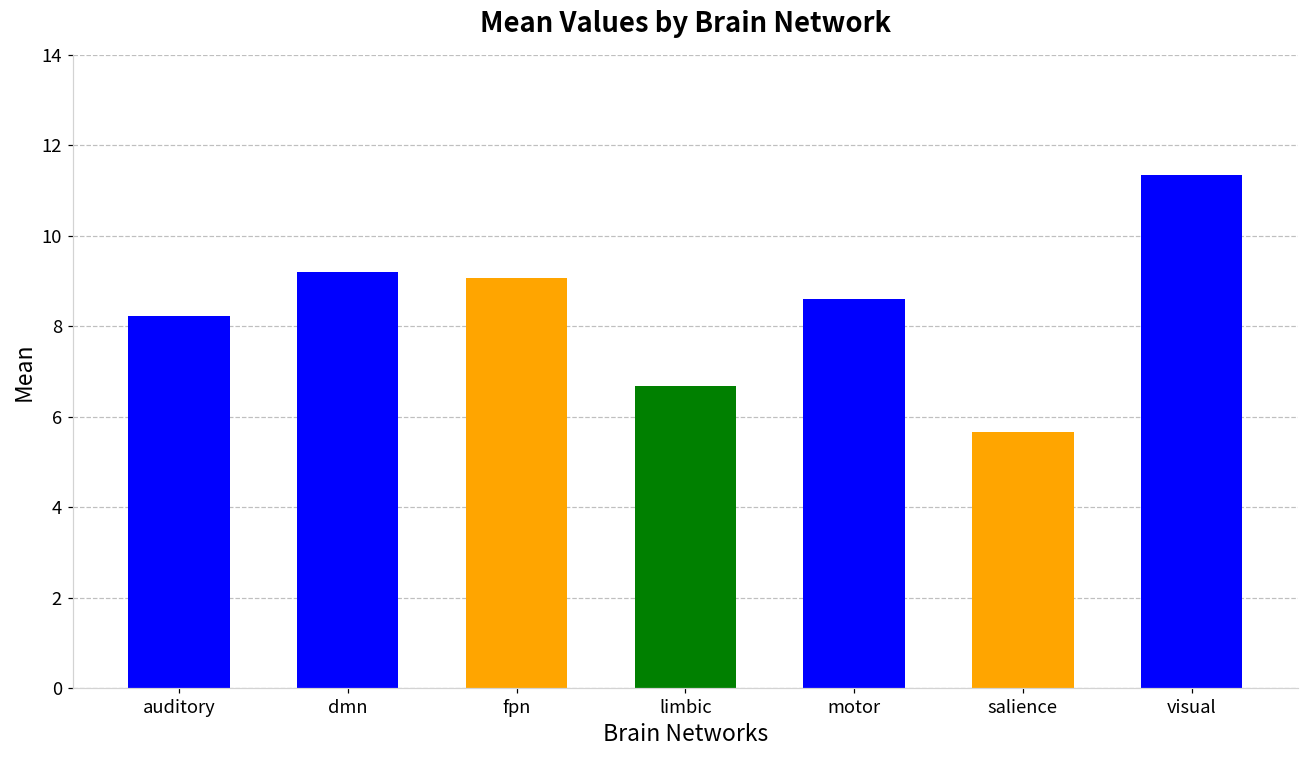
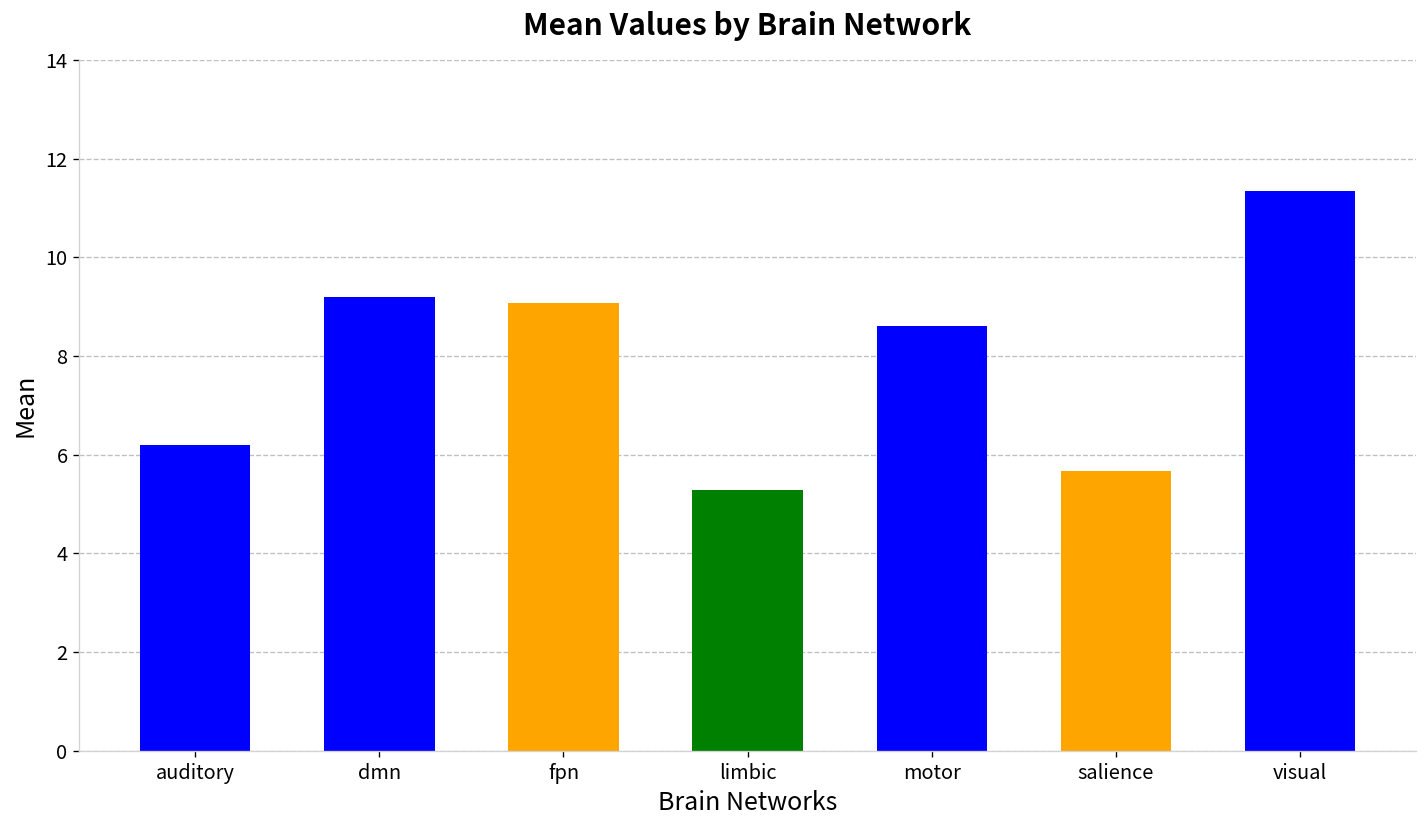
  {
-   "auditory": 8.2,
+   "auditory": 6.2,
    "dmn": 9.2,
    "fpn": 9.1,
-   "limbic": 6.7,
+   "limbic": 5.3,
    "motor": 8.6,
    "salience": 5.7,
    "visual": 11.3
  }
